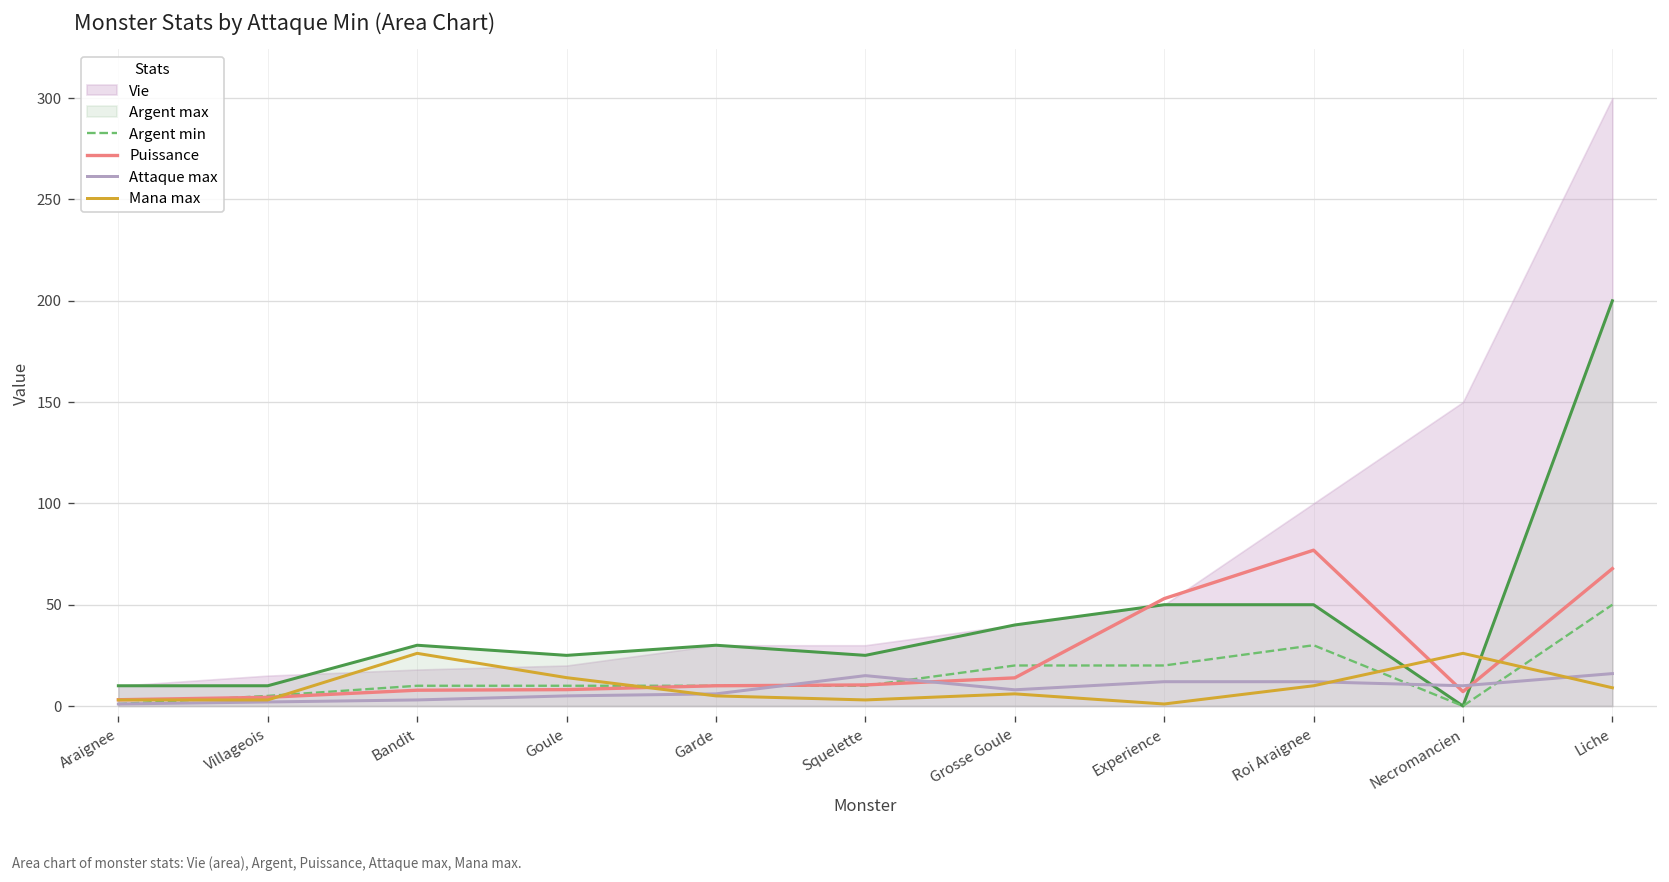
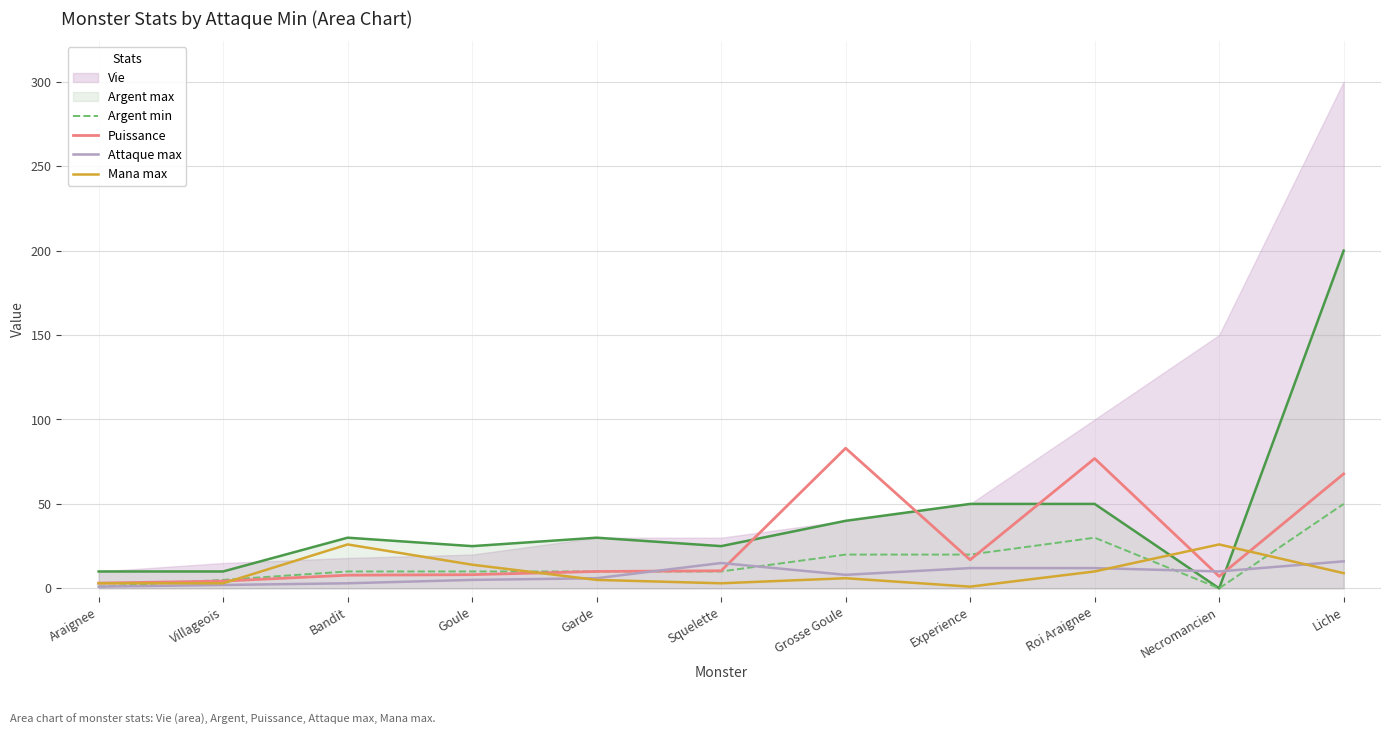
  {
    "Puissance": {
      "Bandit": 8,
      "Goule": 8,
-     "Grosse Goule": 14,
-     "Experience": 53,
+     "Grosse Goule": 83,
+     "Experience": 17,
      "Roi Araignee": 77,
      "Necromancien": 7,
      "Liche": 68
    },
    "Mana max": {
      "Bandit": 26,
      "Goule": 14,
      "Squelette": 3,
      "Grosse Goule": 6,
      "Experience": 1,
      "Roi Araignee": 10,
      "Necromancien": 26,
      "Liche": 9
    }
  }
